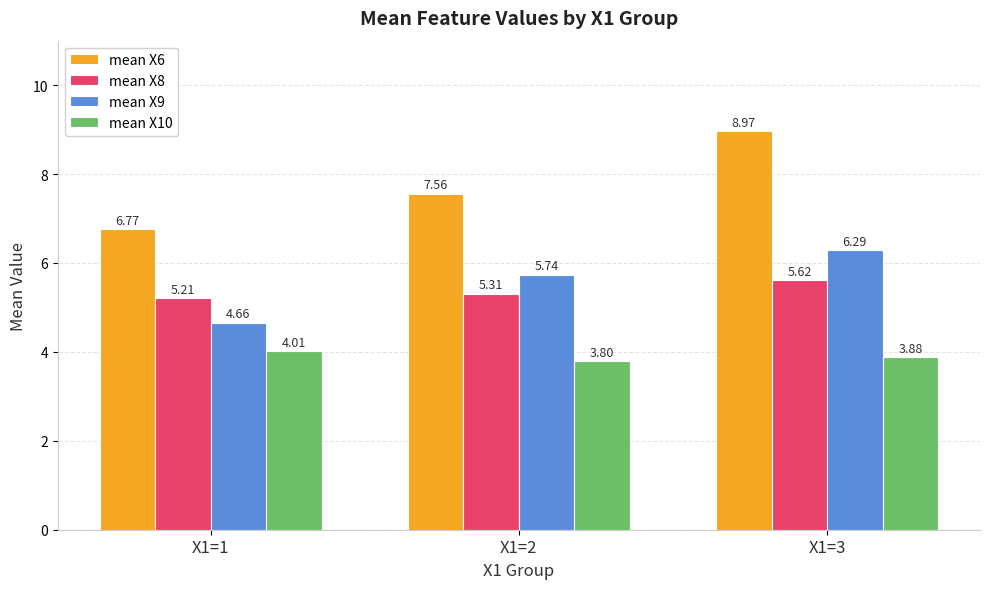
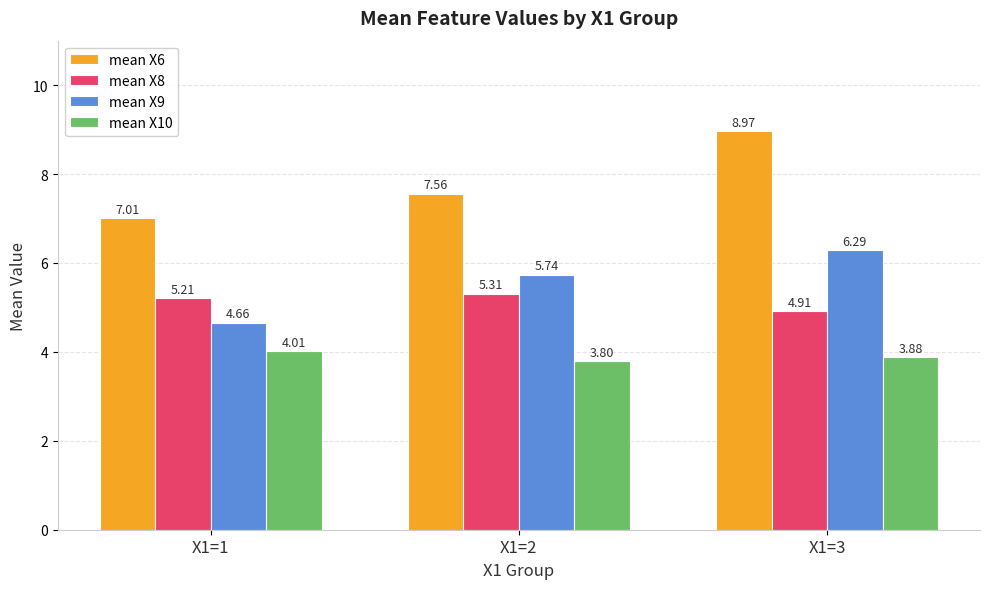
  {
    "mean X6": {
-     "X1=1": 6.77,
+     "X1=1": 7.01,
      "X1=2": 7.56,
      "X1=3": 8.97
    },
    "mean X8": {
      "X1=1": 5.21,
      "X1=2": 5.31,
-     "X1=3": 5.62
+     "X1=3": 4.91
    },
    "mean X9": {
      "X1=1": 4.66,
      "X1=2": 5.74,
      "X1=3": 6.29
    },
    "mean X10": {
      "X1=1": 4.01,
      "X1=2": 3.80,
      "X1=3": 3.88
    }
  }
